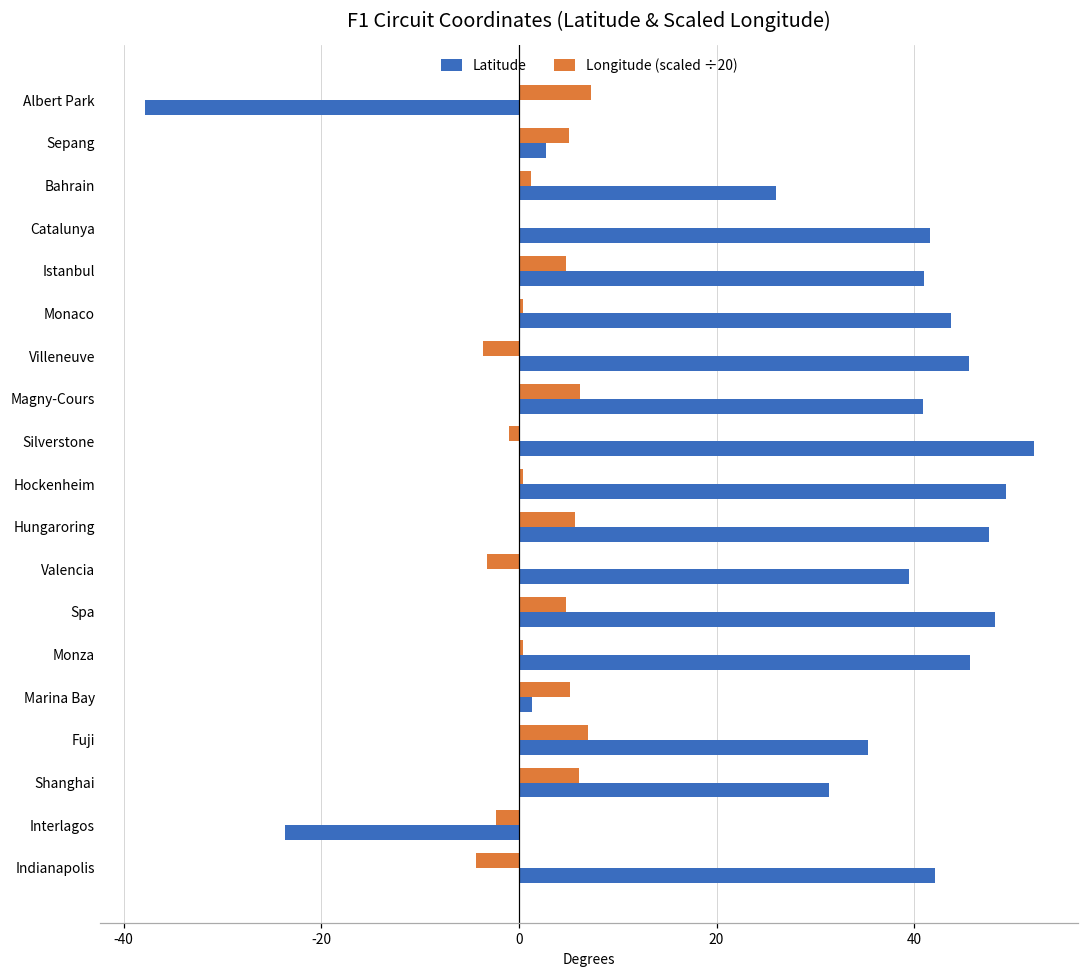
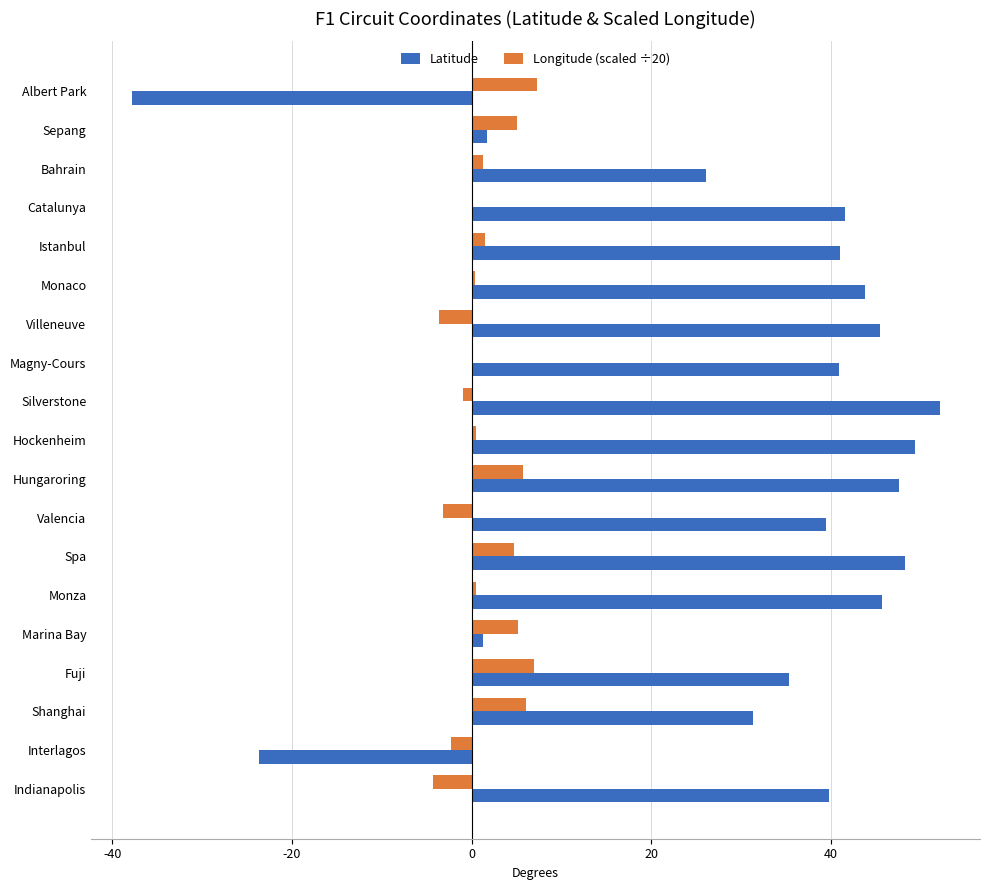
  {
    "Latitude": {
      "Albert Park": -38,
-     "Sepang": 3,
+     "Sepang": 2,
      "Bahrain": 26,
      "Catalunya": 42,
      "Istanbul": 41,
      "Monaco": 44,
      "Villeneuve": 46,
      "Magny-Cours": 41,
      "Silverstone": 52,
      "Hockenheim": 49,
      "Hungaroring": 48,
      "Valencia": 39,
      "Spa": 48,
      "Monza": 46,
      "Marina Bay": 1,
      "Fuji": 35,
      "Shanghai": 31,
      "Interlagos": -24,
-     "Indianapolis": 42
+     "Indianapolis": 40
    },
    "Longitude (scaled ÷20)": {
      "Albert Park": 7,
      "Sepang": 5,
      "Bahrain": 1,
-     "Istanbul": 5,
+     "Istanbul": 1,
      "Monaco": 0,
      "Villeneuve": -4,
-     "Magny-Cours": 6,
+     "Magny-Cours": 0,
      "Silverstone": -1,
      "Hockenheim": 0,
      "Hungaroring": 6,
      "Valencia": -3,
      "Spa": 5,
      "Monza": 0,
      "Marina Bay": 5,
      "Fuji": 7,
      "Shanghai": 6,
      "Interlagos": -2,
      "Indianapolis": -4
    }
  }
